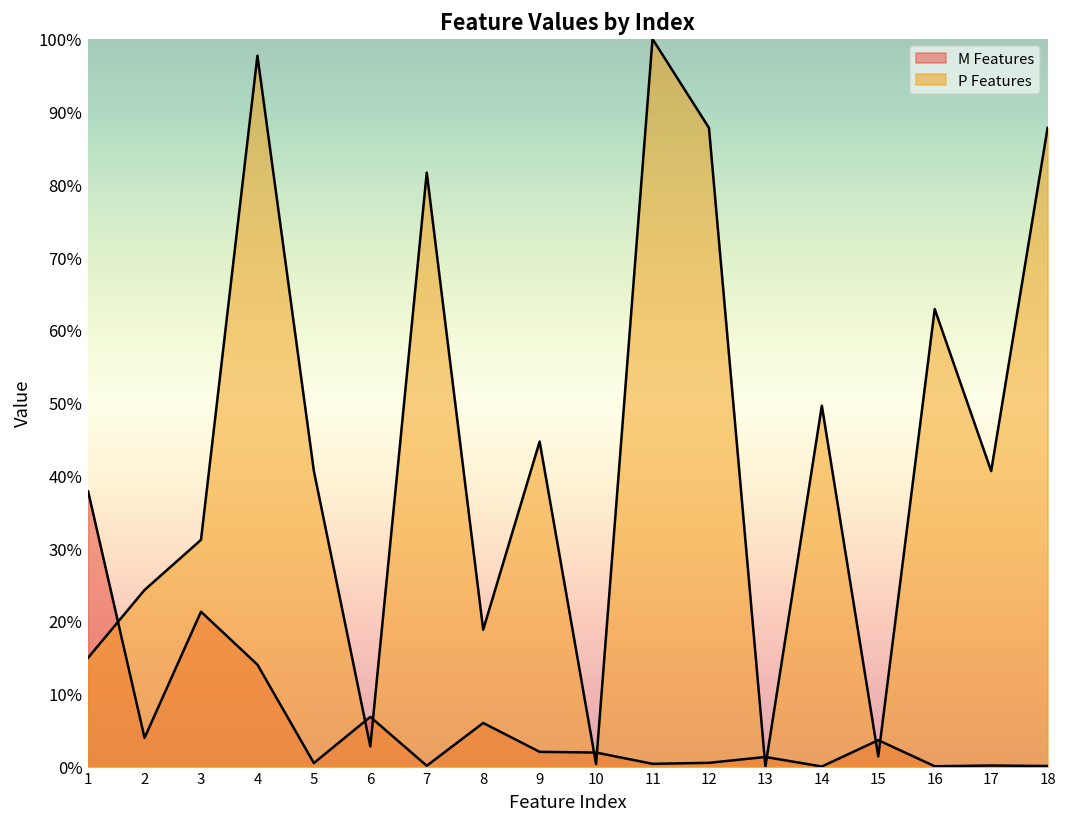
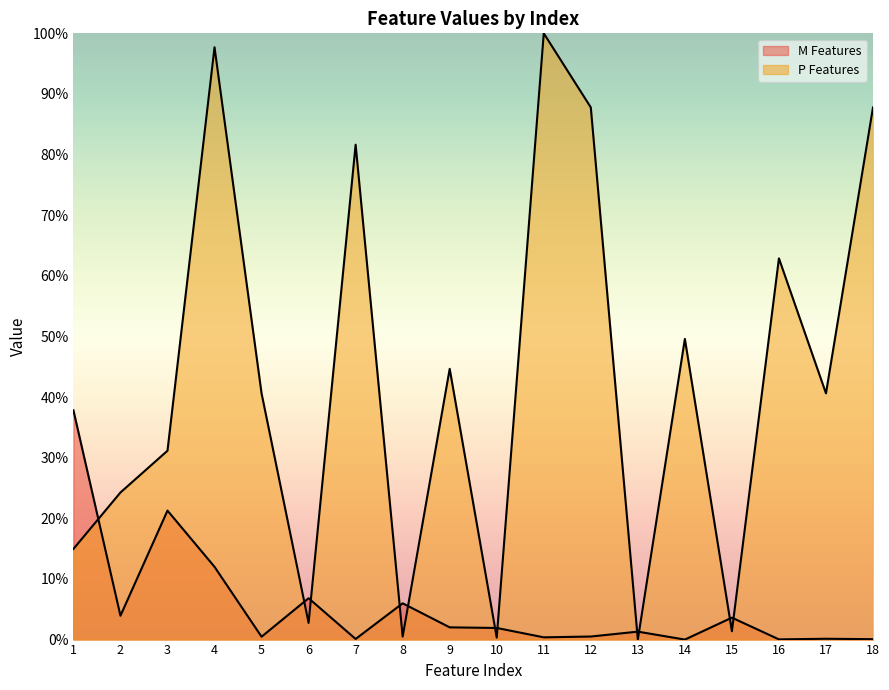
  {
    "M Features": {
      "1": "38%",
      "2": "4%",
      "3": "21%",
-     "4": "14%",
+     "4": "12%",
      "5": "0%",
      "6": "7%",
      "7": "0%",
      "8": "6%",
      "9": "2%",
      "10": "2%",
      "11": "0%",
      "12": "1%",
      "13": "1%",
      "14": "0%",
      "15": "4%",
      "16": "0%",
      "17": "0%",
      "18": "0%"
    },
    "P Features": {
      "1": "15%",
      "2": "24%",
      "3": "31%",
      "4": "98%",
      "5": "41%",
      "6": "3%",
      "7": "82%",
-     "8": "19%",
+     "8": "0%",
      "9": "45%",
      "10": "0%",
      "11": "100%",
      "12": "88%",
      "13": "0%",
      "14": "50%",
      "15": "1%",
      "16": "63%",
      "17": "41%",
      "18": "88%"
    }
  }
